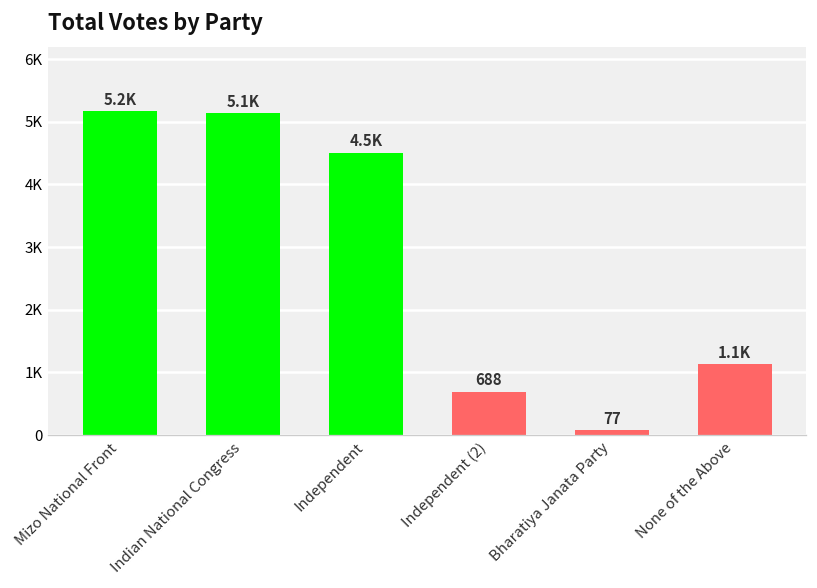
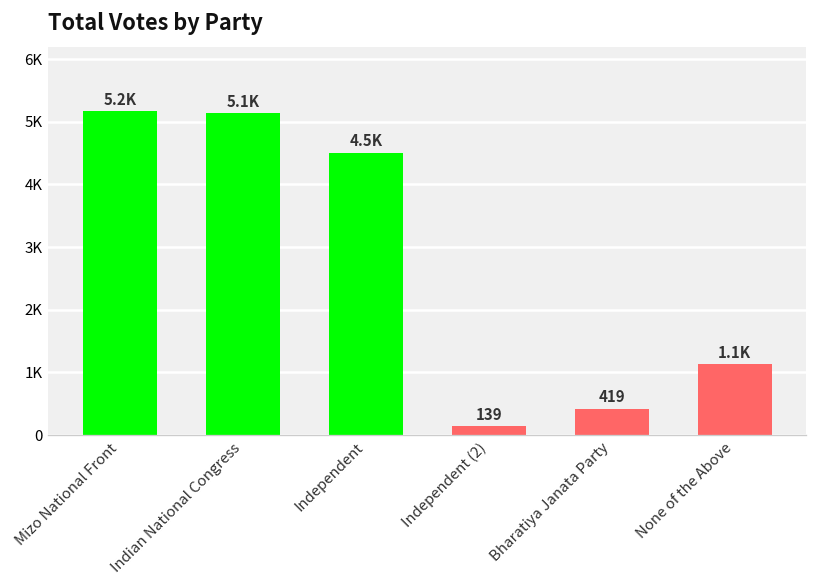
  {
    "Mizo National Front": "5.2K",
    "Indian National Congress": "5.1K",
    "Independent": "4.5K",
-   "Independent (2)": "688",
-   "Bharatiya Janata Party": "77",
+   "Independent (2)": "139",
+   "Bharatiya Janata Party": "419",
    "None of the Above": "1.1K"
  }
